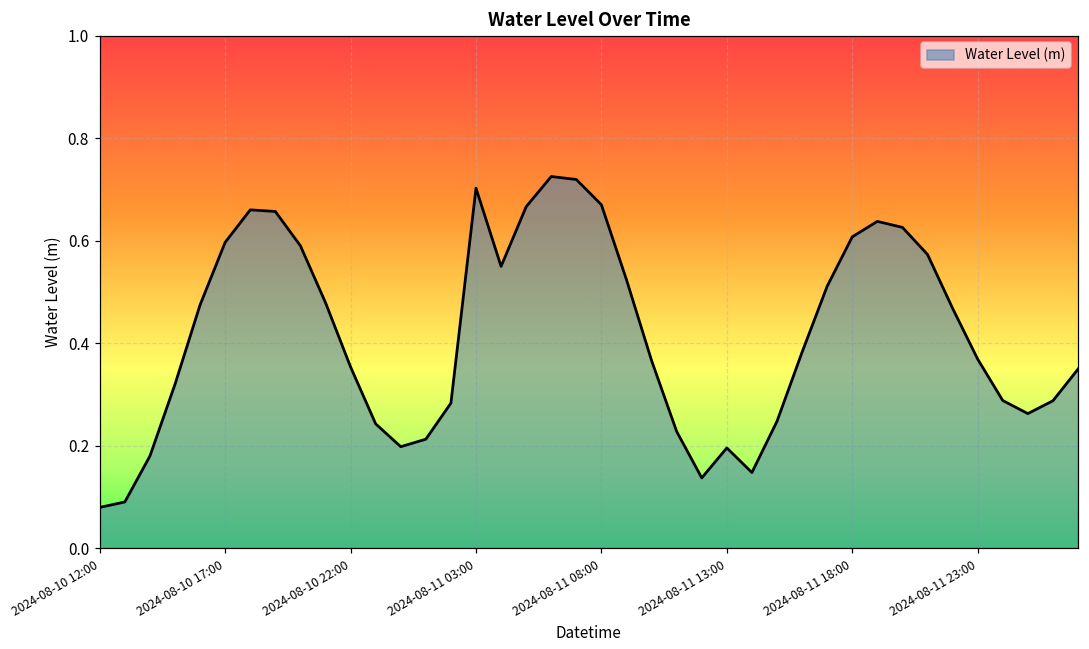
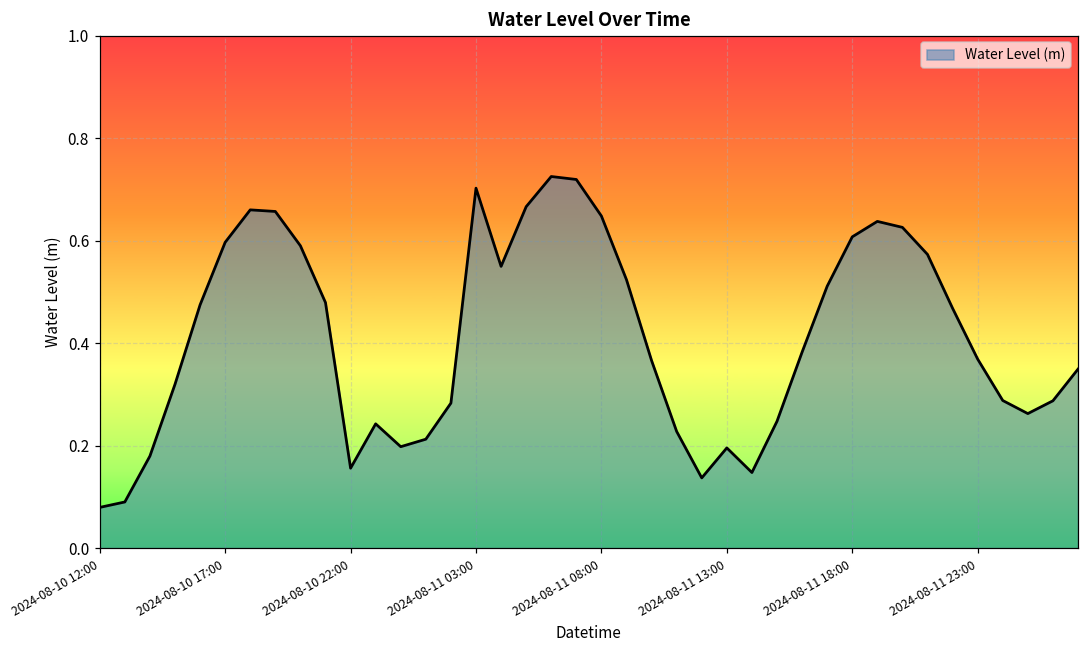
  {
    "2024-08-10 12:00": 0.08,
    "2024-08-10 17:00": 0.60,
-   "2024-08-10 22:00": 0.35,
+   "2024-08-10 22:00": 0.16,
    "2024-08-11 03:00": 0.70,
-   "2024-08-11 08:00": 0.67,
+   "2024-08-11 08:00": 0.65,
    "2024-08-11 13:00": 0.20,
    "2024-08-11 18:00": 0.61,
    "2024-08-11 23:00": 0.37
  }
